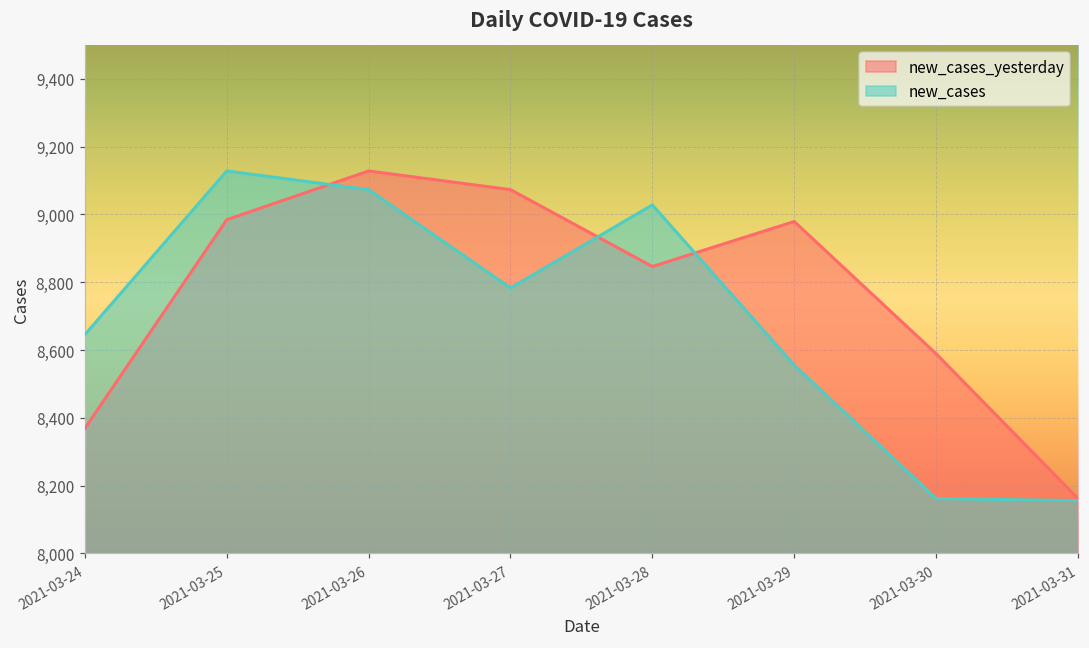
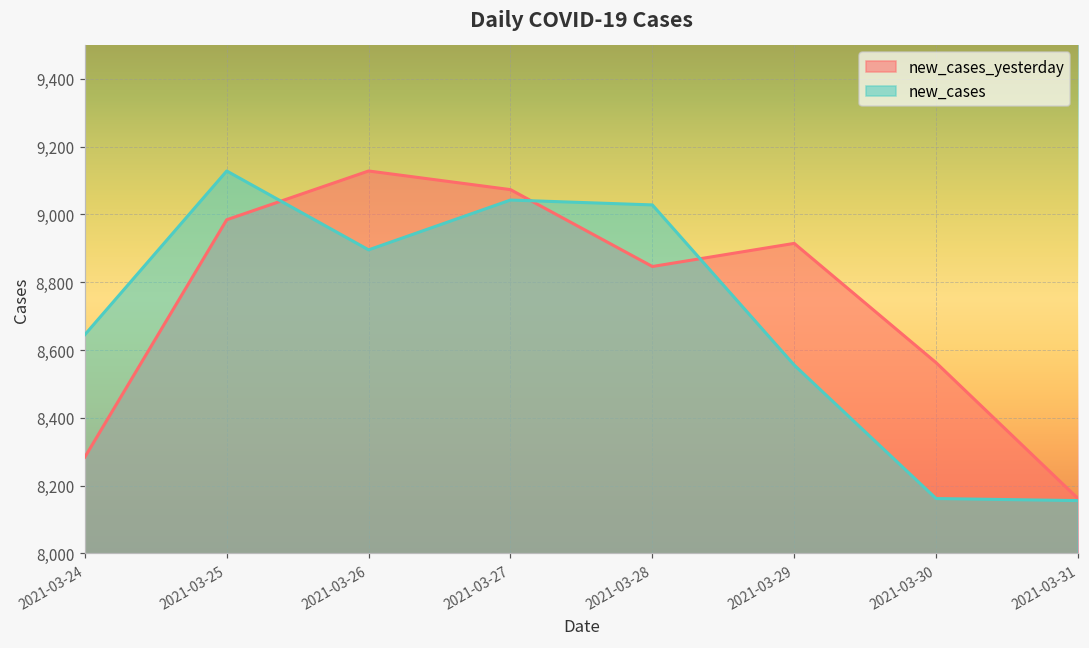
  {
    "new_cases_yesterday": {
-     "2021-03-24": "8,370",
+     "2021-03-24": "8,280",
      "2021-03-25": "8,980",
      "2021-03-26": "9,130",
      "2021-03-27": "9,070",
      "2021-03-28": "8,850",
-     "2021-03-29": "8,980",
-     "2021-03-30": "8,590"
+     "2021-03-29": "8,910",
+     "2021-03-30": "8,560"
    },
    "new_cases": {
      "2021-03-24": "8,650",
      "2021-03-25": "9,130",
-     "2021-03-26": "9,070",
-     "2021-03-27": "8,780",
+     "2021-03-26": "8,900",
+     "2021-03-27": "9,040",
      "2021-03-28": "9,030",
      "2021-03-29": "8,560",
      "2021-03-30": "8,160"
    }
  }
